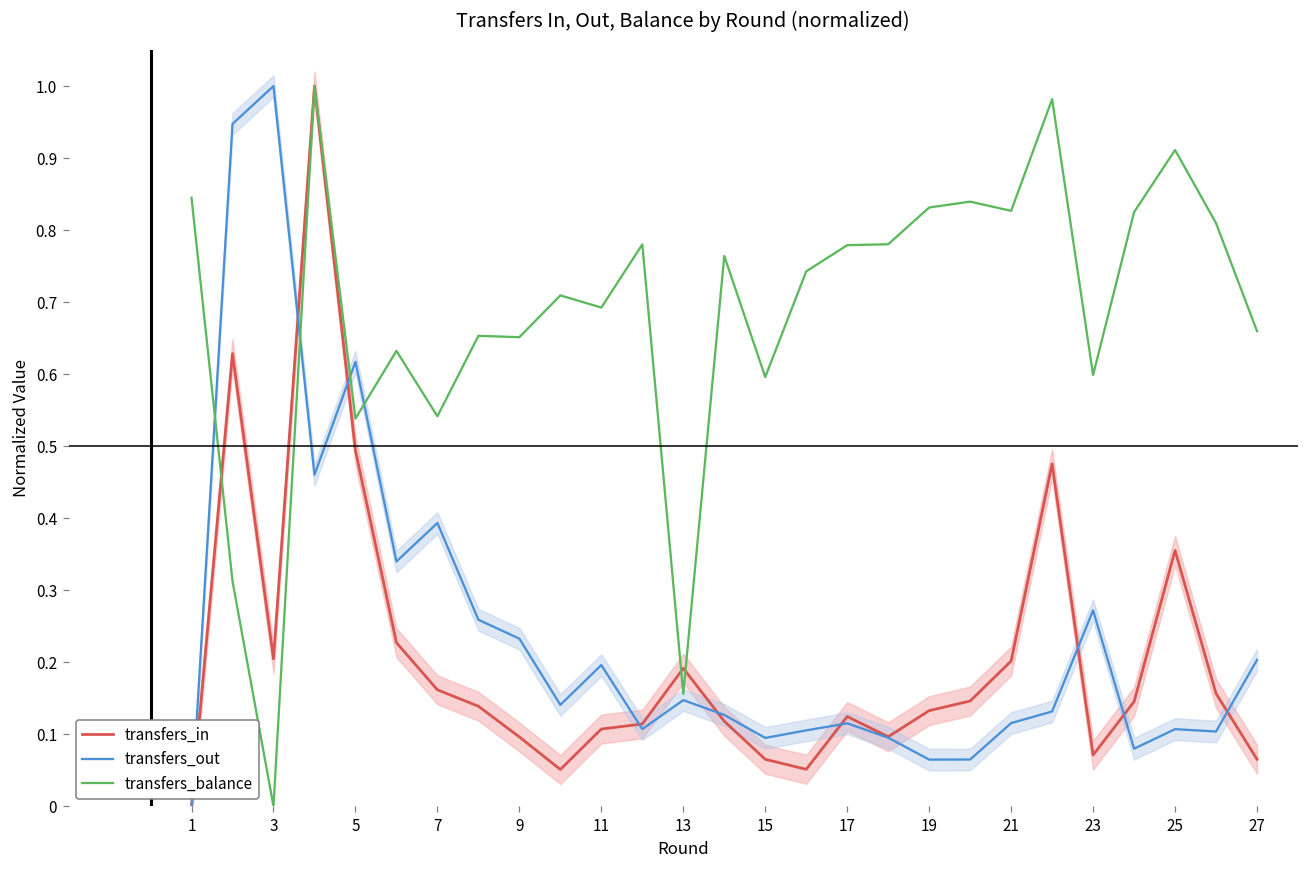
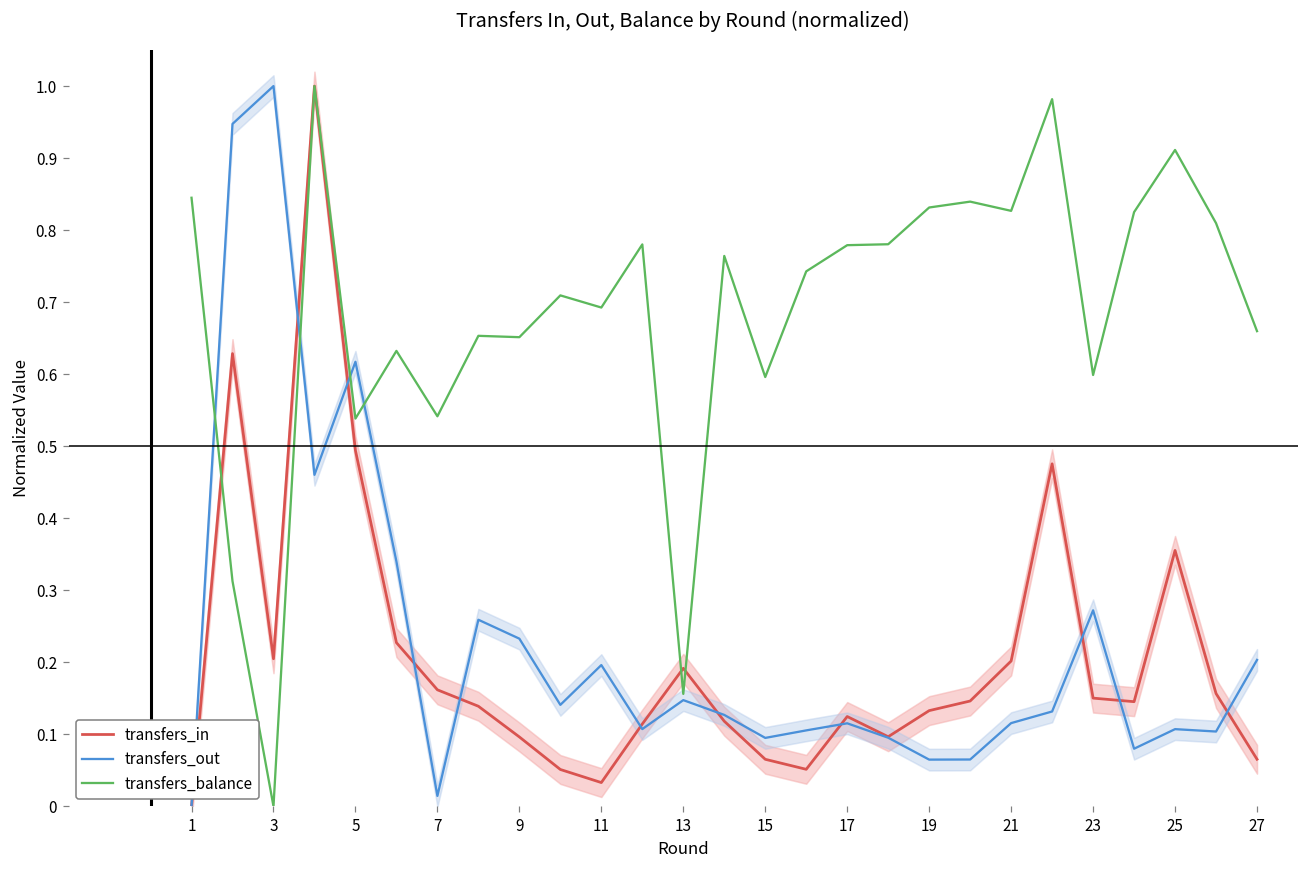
  {
    "transfers_in": {
      "3": 0.20,
      "5": 0.49,
      "7": 0.16,
      "9": 0.10,
-     "11": 0.11,
+     "11": 0.03,
      "13": 0.19,
      "15": 0.07,
      "17": 0.12,
      "19": 0.13,
      "21": 0.20,
-     "23": 0.07,
+     "23": 0.15,
      "25": 0.36,
      "27": 0.07
    },
    "transfers_out": {
      "3": 1.00,
      "5": 0.62,
-     "7": 0.39,
+     "7": 0.01,
      "9": 0.23,
      "11": 0.20,
      "13": 0.15,
      "15": 0.09,
      "17": 0.12,
      "19": 0.06,
      "21": 0.12,
      "23": 0.27,
      "25": 0.11,
      "27": 0.20
    },
    "transfers_balance": {
      "1": 0.84,
      "3": 0.00,
      "5": 0.54,
      "7": 0.54,
      "9": 0.65,
      "11": 0.69,
      "13": 0.16,
      "15": 0.60,
      "17": 0.78,
      "19": 0.83,
      "21": 0.83,
      "23": 0.60,
      "25": 0.91,
      "27": 0.66
    }
  }
